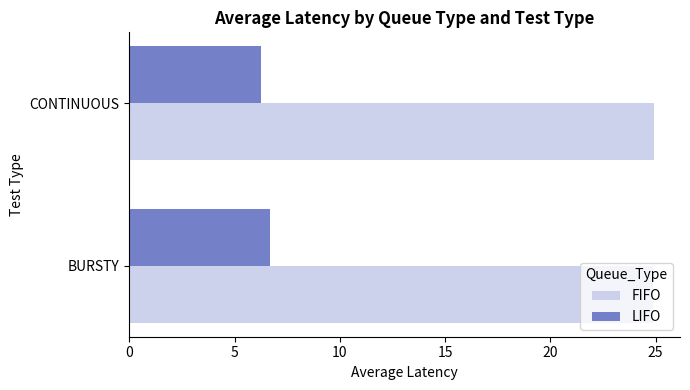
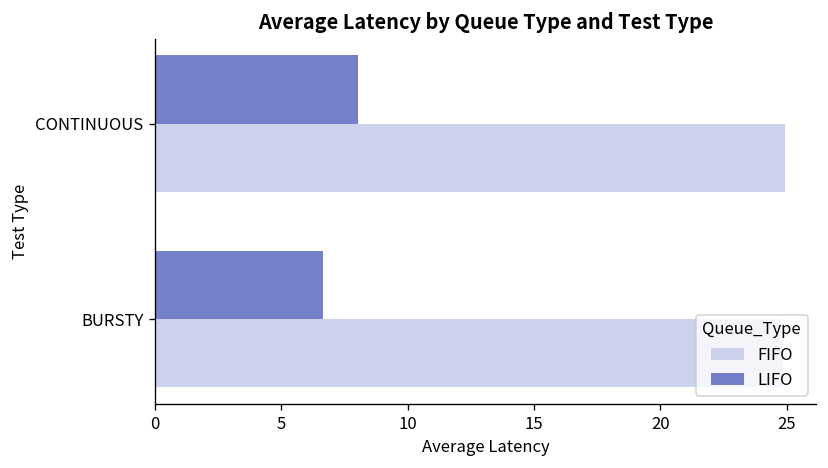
  {
    "FIFO": {
      "CONTINUOUS": 24.9
    },
    "LIFO": {
-     "CONTINUOUS": 6.3,
+     "CONTINUOUS": 8.0,
      "BURSTY": 6.7
    }
  }
